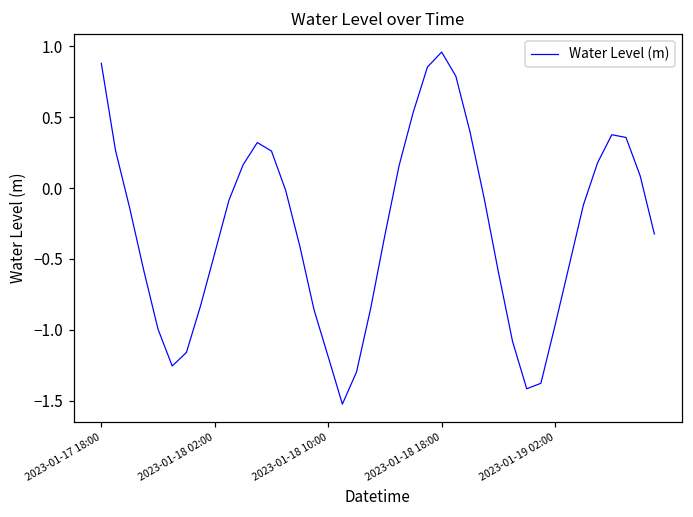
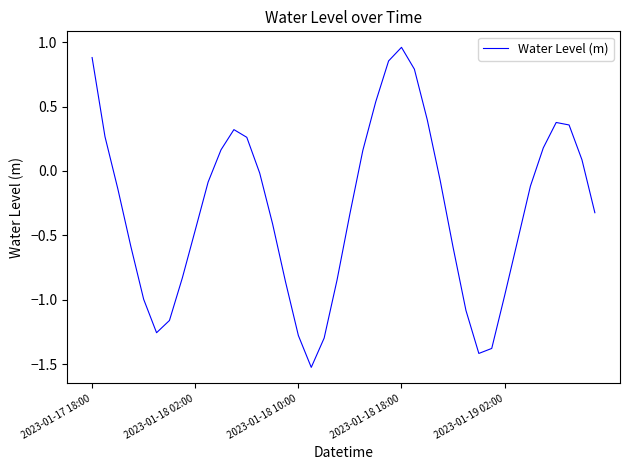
  {
    "2023-01-17 18:00": 0.88,
    "2023-01-18 02:00": -0.46,
-   "2023-01-18 10:00": -1.19,
+   "2023-01-18 10:00": -1.28,
    "2023-01-18 18:00": 0.96,
    "2023-01-19 02:00": -0.97
  }
